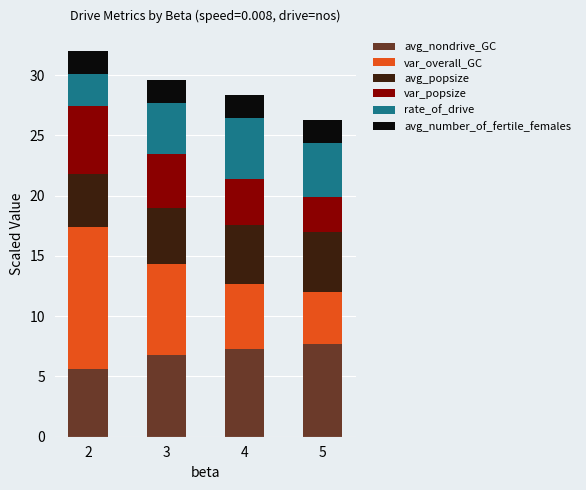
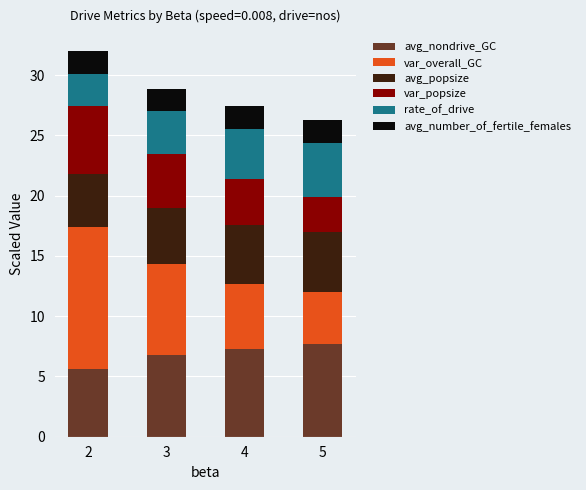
  {
    "var_overall_GC": {
      "2": 11.7,
      "3": 7.6,
      "4": 5.5,
      "5": 4.4
    },
    "var_popsize": {
      "2": 5.7,
      "3": 4.5,
      "4": 3.8,
      "5": 2.9
    },
    "rate_of_drive": {
      "2": 2.6,
-     "3": 4.3,
-     "4": 5.1,
+     "3": 3.6,
+     "4": 4.2,
      "5": 4.5
    }
  }
